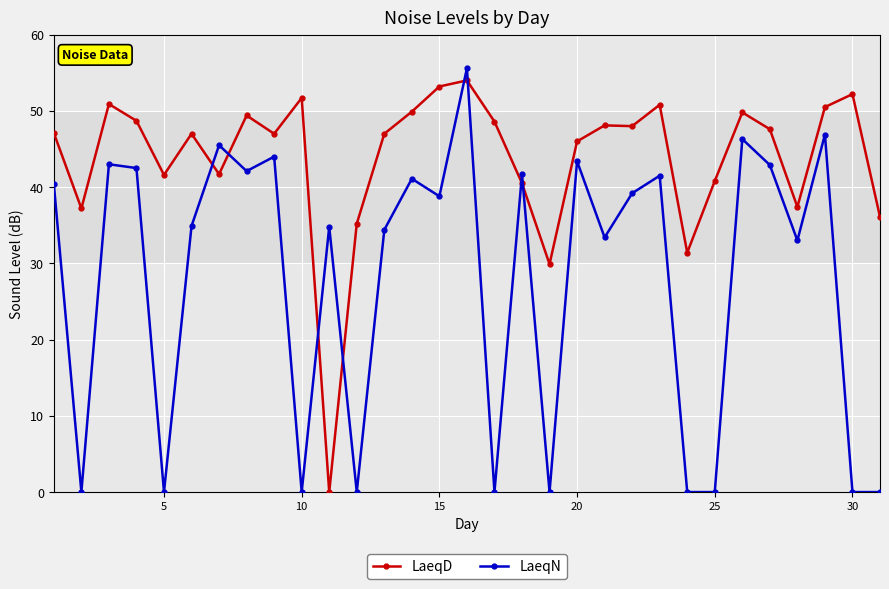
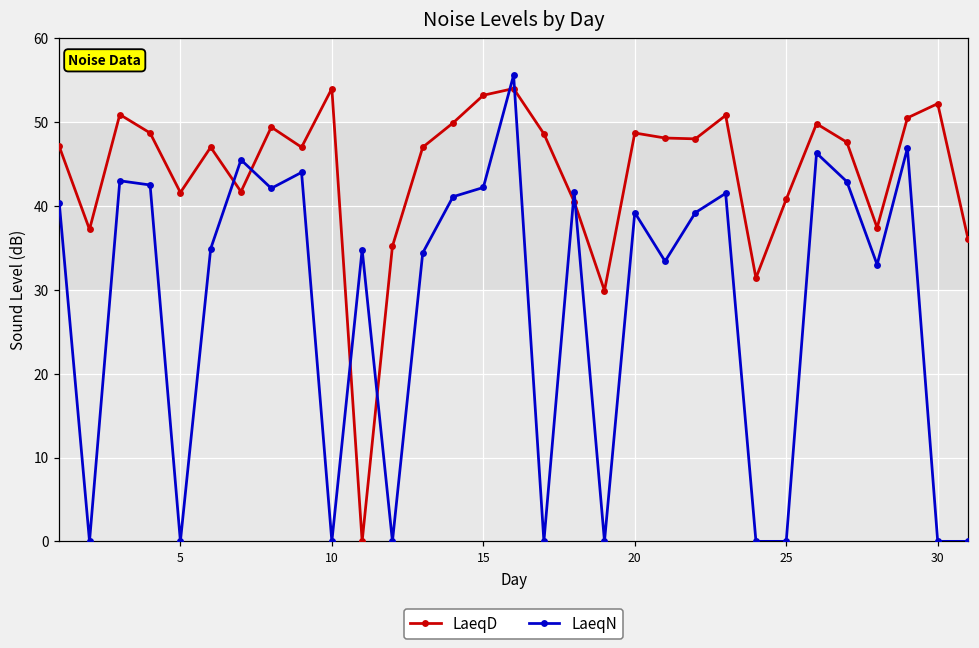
  {
    "LaeqD": {
      "5": 42,
-     "10": 52,
+     "10": 54,
      "15": 53,
-     "20": 46,
+     "20": 49,
      "25": 41,
      "30": 52
    },
    "LaeqN": {
      "5": 0,
      "10": 0,
-     "15": 39,
-     "20": 43,
+     "15": 42,
+     "20": 39,
      "25": 0,
      "30": 0
    }
  }
